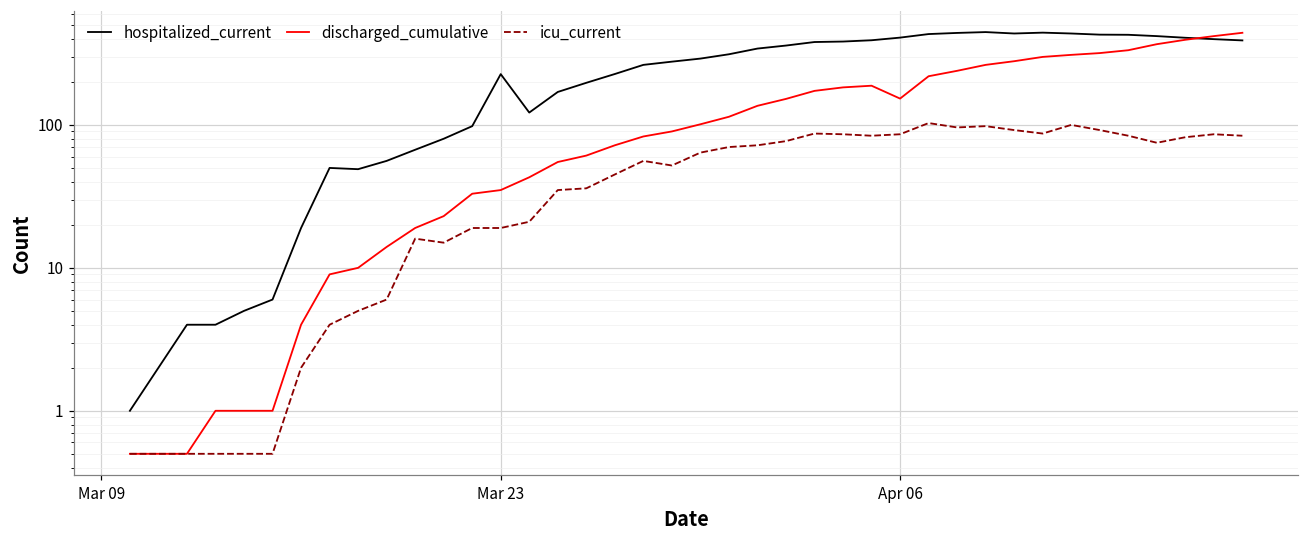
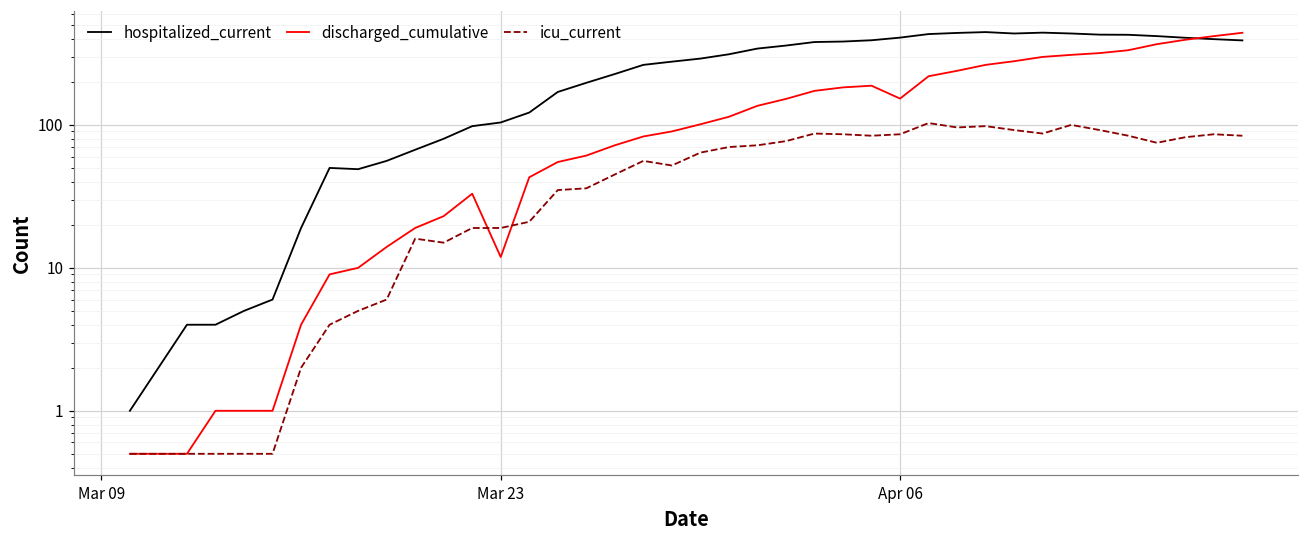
  {
    "hospitalized_current": {
-     "Mar 23": 230,
+     "Mar 23": 100,
      "Apr 06": 410
    },
    "discharged_cumulative": {
-     "Mar 23": 35,
+     "Mar 23": 12,
      "Apr 06": 150
    },
    "icu_current": {
      "Mar 23": 19,
      "Apr 06": 90
    }
  }
